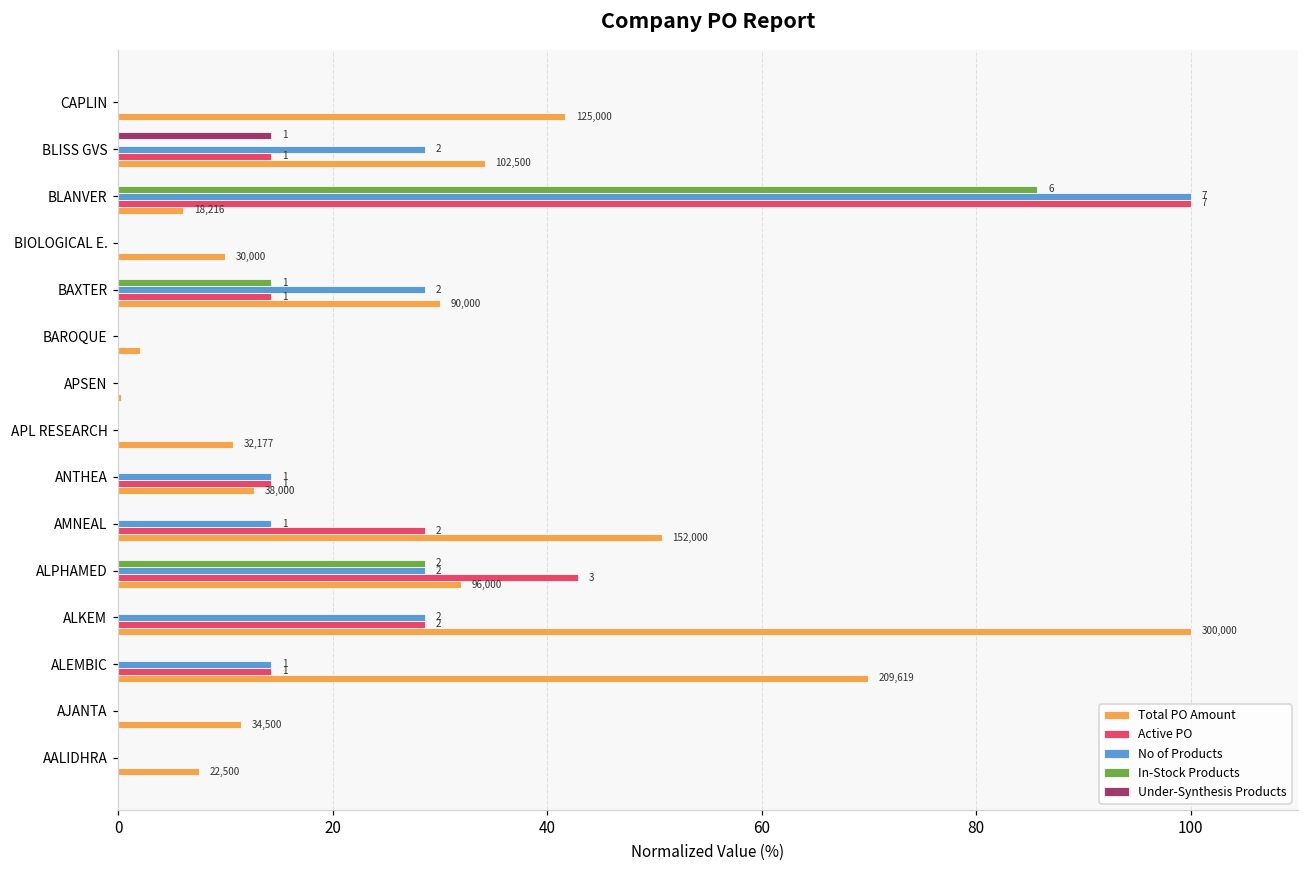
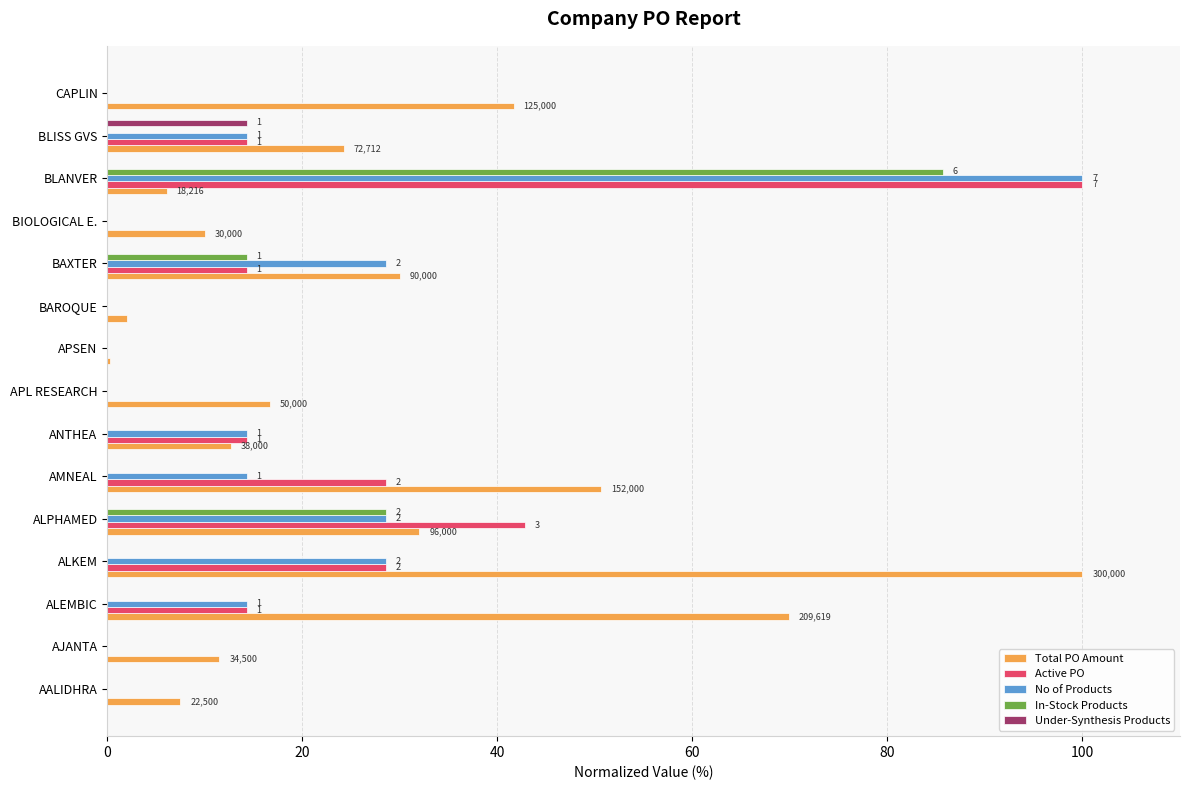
  {
    "Total PO Amount": {
-     "BLISS GVS": "102,500",
-     "APL RESEARCH": "32,177"
+     "BLISS GVS": "72,712",
+     "APL RESEARCH": "50,000"
    },
    "Active PO": {
      "CAPLIN": "0",
      "BIOLOGICAL E.": "0",
      "BAROQUE": "0",
      "APSEN": "0",
      "APL RESEARCH": "0",
      "AJANTA": "0",
      "AALIDHRA": "0"
    },
    "No of Products": {
-     "BLISS GVS": "2"
+     "BLISS GVS": "1"
    },
    "In-Stock Products": {
      "CAPLIN": "0",
      "BLISS GVS": "0",
      "BIOLOGICAL E.": "0",
      "BAROQUE": "0",
      "APSEN": "0",
      "APL RESEARCH": "0",
      "ANTHEA": "0",
      "AMNEAL": "0",
      "ALKEM": "0",
      "ALEMBIC": "0",
      "AJANTA": "0",
      "AALIDHRA": "0"
    },
    "Under-Synthesis Products": {
      "CAPLIN": "0",
      "BLANVER": "0",
      "BIOLOGICAL E.": "0",
      "BAXTER": "0",
      "BAROQUE": "0",
      "APSEN": "0",
      "APL RESEARCH": "0",
      "ANTHEA": "0",
      "AMNEAL": "0",
      "ALPHAMED": "0",
      "ALKEM": "0",
      "ALEMBIC": "0",
      "AJANTA": "0",
      "AALIDHRA": "0"
    }
  }
